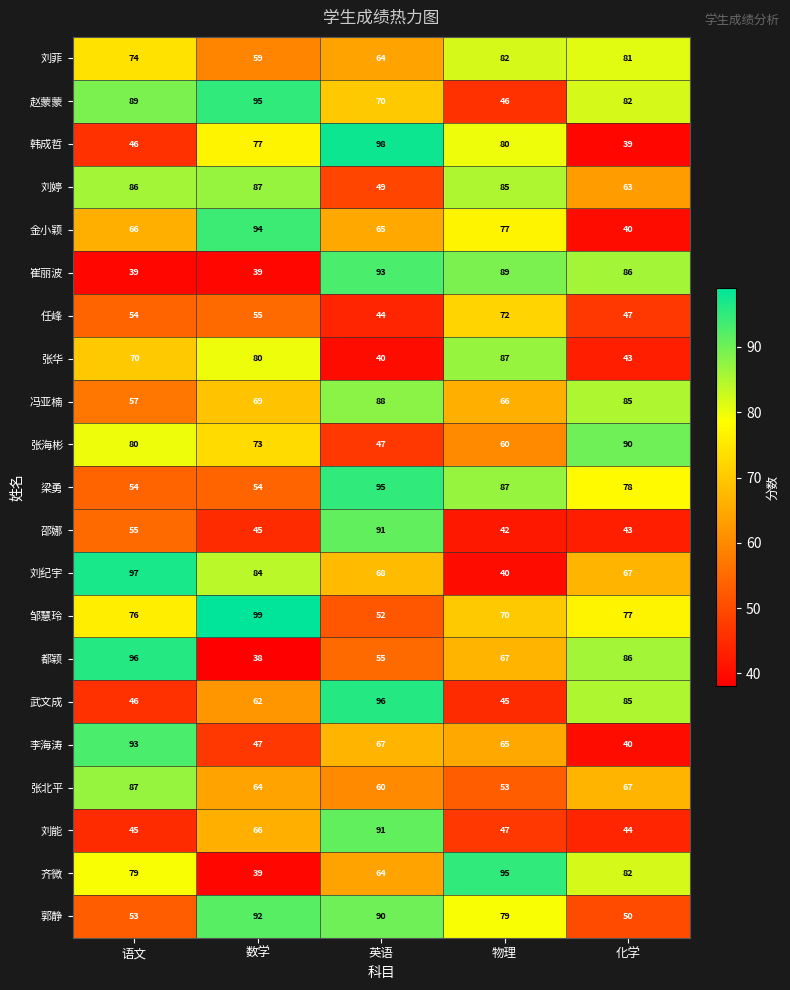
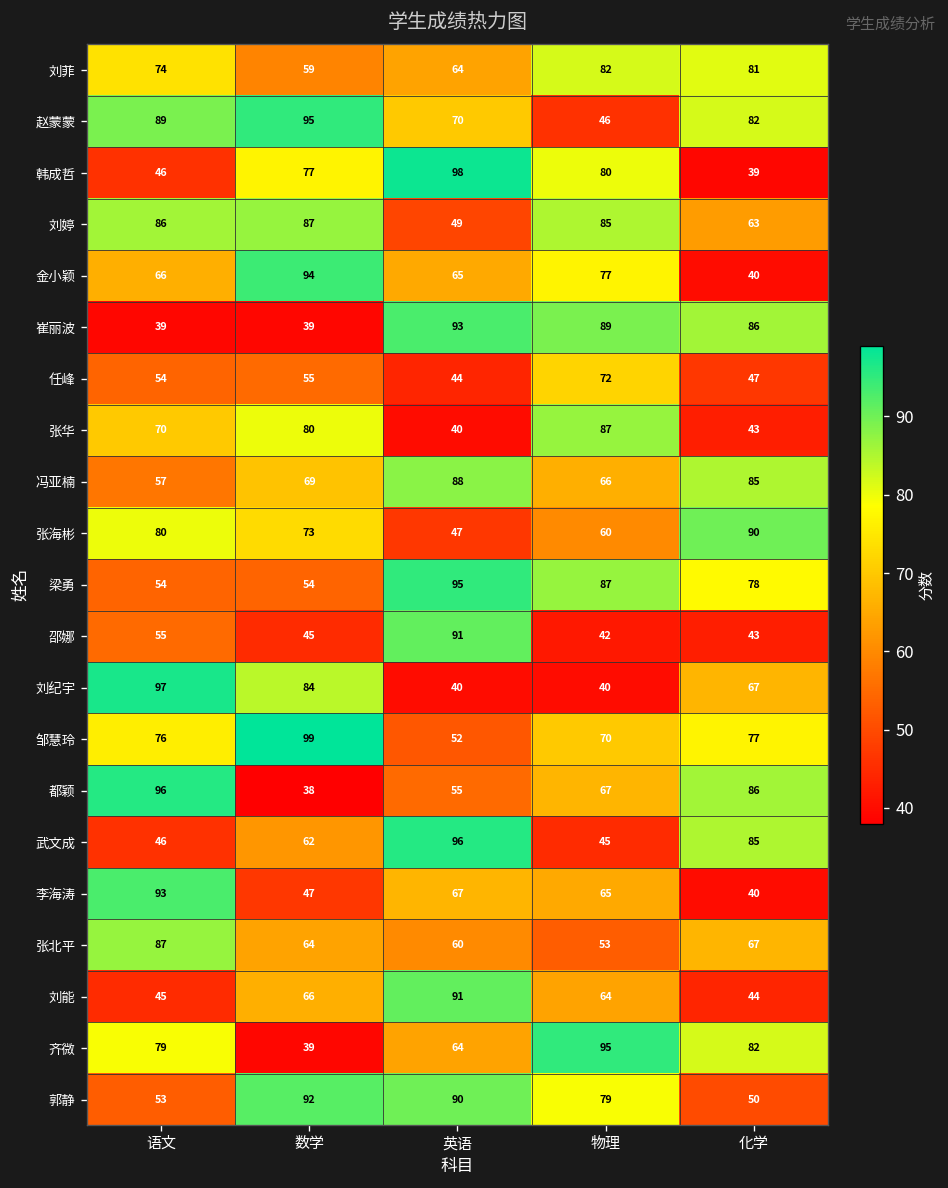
  {
    "刘菲": {
      "语文": 74,
      "数学": 59,
      "英语": 64,
      "物理": 82,
      "化学": 81
    },
    "赵蒙蒙": {
      "语文": 89,
      "数学": 95,
      "英语": 70,
      "物理": 46,
      "化学": 82
    },
    "韩成哲": {
      "语文": 46,
      "数学": 77,
      "英语": 98,
      "物理": 80,
      "化学": 39
    },
    "刘婷": {
      "语文": 86,
      "数学": 87,
      "英语": 49,
      "物理": 85,
      "化学": 63
    },
    "金小颖": {
      "语文": 66,
      "数学": 94,
      "英语": 65,
      "物理": 77,
      "化学": 40
    },
    "崔丽波": {
      "语文": 39,
      "数学": 39,
      "英语": 93,
      "物理": 89,
      "化学": 86
    },
    "任峰": {
      "语文": 54,
      "数学": 55,
      "英语": 44,
      "物理": 72,
      "化学": 47
    },
    "张华": {
      "语文": 70,
      "数学": 80,
      "英语": 40,
      "物理": 87,
      "化学": 43
    },
    "冯亚楠": {
      "语文": 57,
      "数学": 69,
      "英语": 88,
      "物理": 66,
      "化学": 85
    },
    "张海彬": {
      "语文": 80,
      "数学": 73,
      "英语": 47,
      "物理": 60,
      "化学": 90
    },
    "梁勇": {
      "语文": 54,
      "数学": 54,
      "英语": 95,
      "物理": 87,
      "化学": 78
    },
    "邵娜": {
      "语文": 55,
      "数学": 45,
      "英语": 91,
      "物理": 42,
      "化学": 43
    },
    "刘纪宇": {
      "语文": 97,
      "数学": 84,
-     "英语": 68,
+     "英语": 40,
      "物理": 40,
      "化学": 67
    },
    "邹慧玲": {
      "语文": 76,
      "数学": 99,
      "英语": 52,
      "物理": 70,
      "化学": 77
    },
    "都颖": {
      "语文": 96,
      "数学": 38,
      "英语": 55,
      "物理": 67,
      "化学": 86
    },
    "武文成": {
      "语文": 46,
      "数学": 62,
      "英语": 96,
      "物理": 45,
      "化学": 85
    },
    "李海涛": {
      "语文": 93,
      "数学": 47,
      "英语": 67,
      "物理": 65,
      "化学": 40
    },
    "张北平": {
      "语文": 87,
      "数学": 64,
      "英语": 60,
      "物理": 53,
      "化学": 67
    },
    "刘能": {
      "语文": 45,
      "数学": 66,
      "英语": 91,
-     "物理": 47,
+     "物理": 64,
      "化学": 44
    },
    "齐微": {
      "语文": 79,
      "数学": 39,
      "英语": 64,
      "物理": 95,
      "化学": 82
    },
    "郭静": {
      "语文": 53,
      "数学": 92,
      "英语": 90,
      "物理": 79,
      "化学": 50
    }
  }
